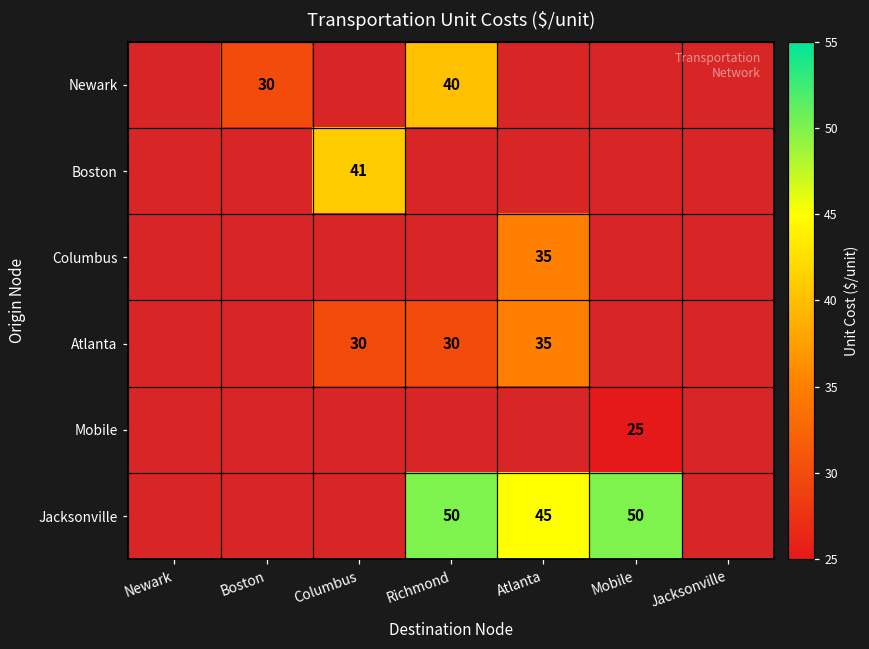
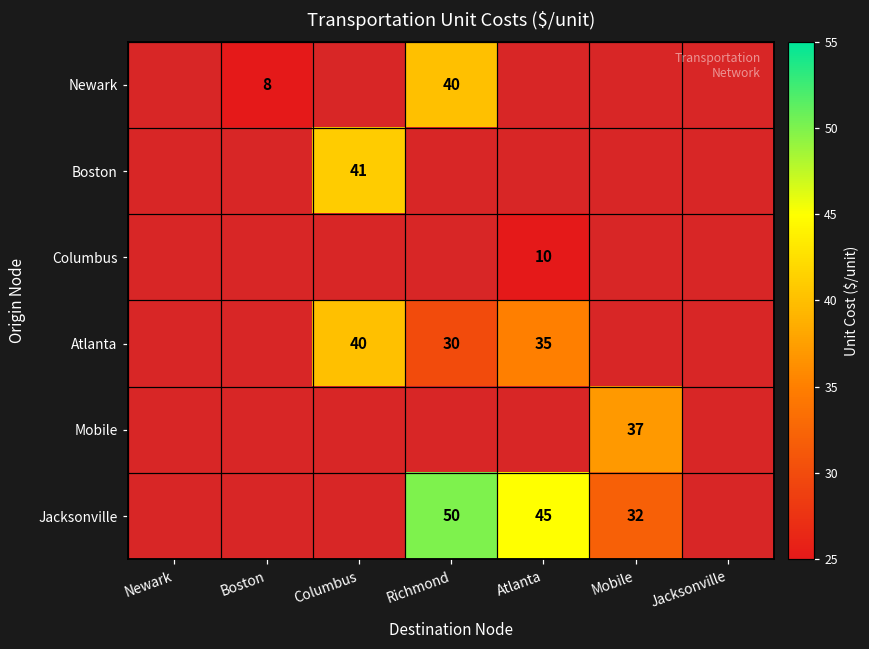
  {
    "Newark": {
-     "Boston": 30,
+     "Boston": 8,
      "Richmond": 40
    },
    "Boston": {
      "Columbus": 41
    },
    "Columbus": {
-     "Atlanta": 35
+     "Atlanta": 10
    },
    "Atlanta": {
-     "Columbus": 30,
+     "Columbus": 40,
      "Richmond": 30,
      "Atlanta": 35
    },
    "Mobile": {
-     "Mobile": 25
+     "Mobile": 37
    },
    "Jacksonville": {
      "Richmond": 50,
      "Atlanta": 45,
-     "Mobile": 50
+     "Mobile": 32
    }
  }
